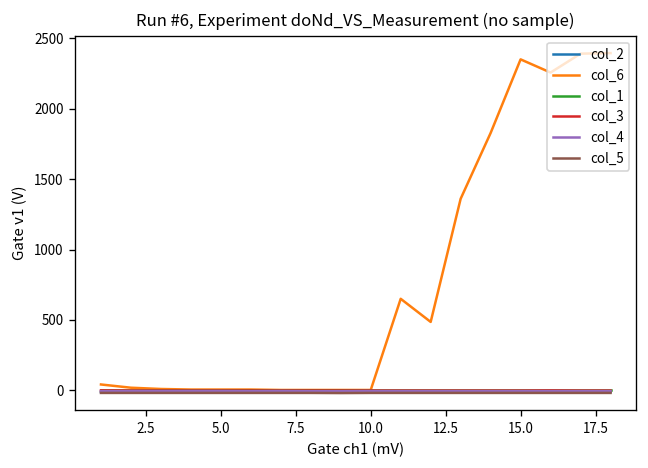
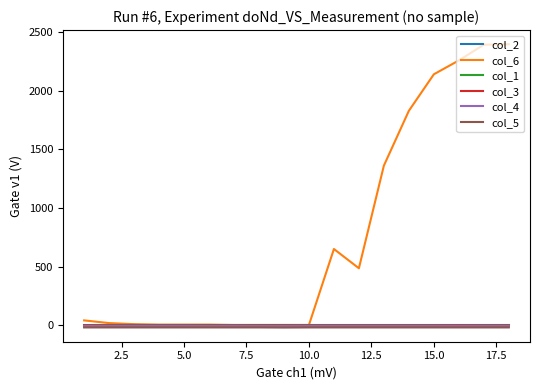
  {
    "col_6": {
-     "15.0": 2350
+     "15.0": 2140
    }
  }
